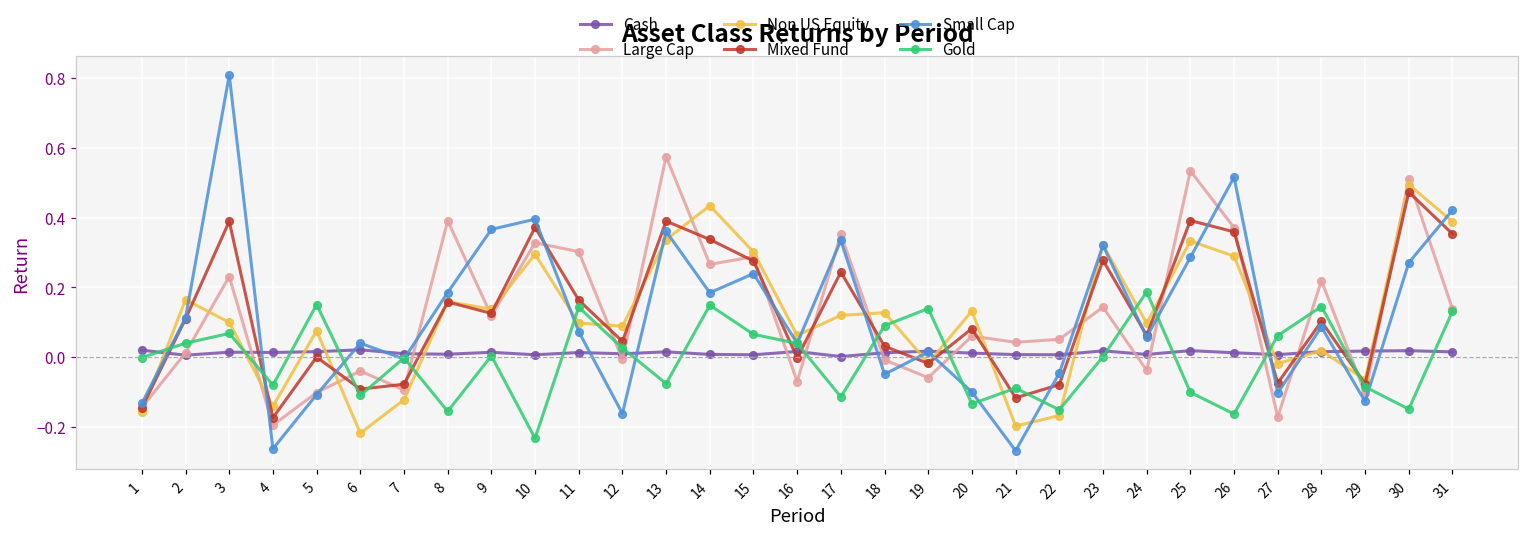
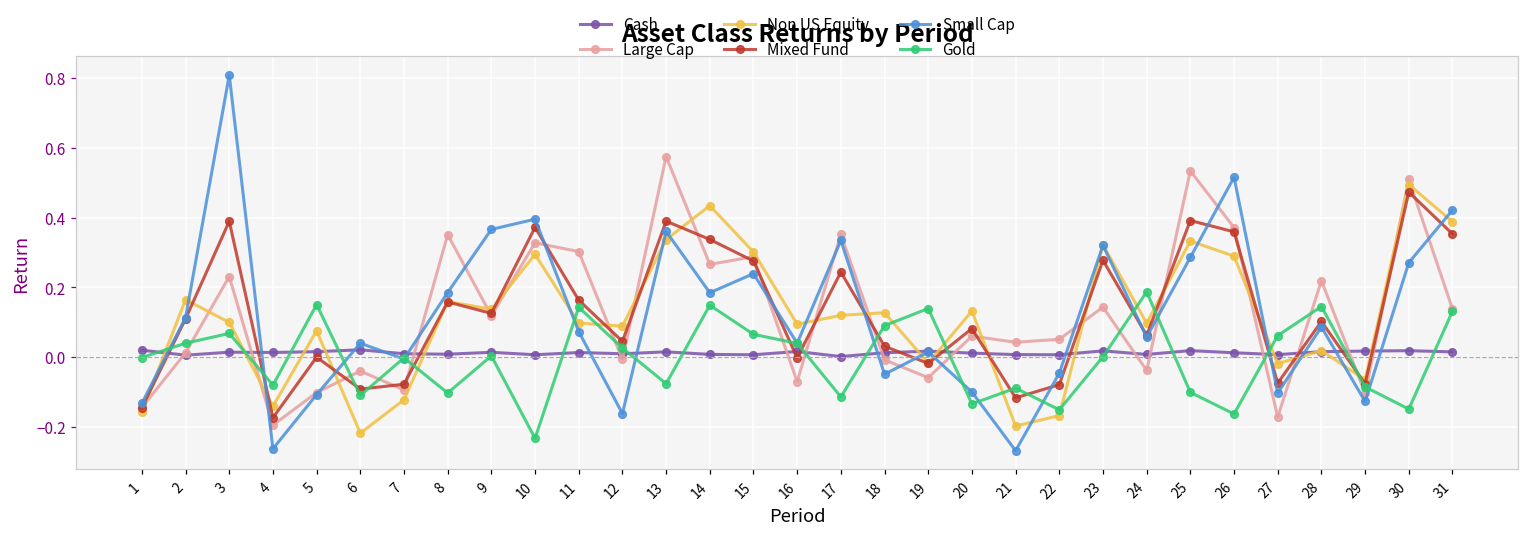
  {
    "Cash": {
      "1": 0.02,
      "3": 0.01,
      "4": 0.01,
      "5": 0.02,
      "6": 0.02,
      "7": 0.01,
      "8": 0.01,
      "9": 0.01,
      "10": 0.01,
      "11": 0.01,
      "12": 0.01,
      "13": 0.02,
      "14": 0.01,
      "15": 0.01,
      "16": 0.02,
      "17": 0.00,
      "18": 0.01,
      "20": 0.01,
      "21": 0.01,
      "22": 0.01,
      "23": 0.02,
      "24": 0.01,
      "25": 0.02,
      "26": 0.01,
      "27": 0.01,
      "29": 0.02,
      "30": 0.02,
      "31": 0.02
    },
    "Large Cap": {
      "3": 0.23,
      "4": -0.20,
      "6": -0.04,
      "7": -0.09,
-     "8": 0.39,
+     "8": 0.35,
      "10": 0.33,
      "11": 0.30,
      "12": -0.01,
      "13": 0.58,
      "14": 0.27,
      "15": 0.29,
      "16": -0.07,
      "17": 0.35,
      "18": -0.01,
      "19": -0.06,
      "20": 0.06,
      "21": 0.04,
      "22": 0.05,
      "23": 0.14,
      "24": -0.04,
      "25": 0.53,
      "26": 0.37,
      "27": -0.17,
      "28": 0.22,
      "29": -0.10,
      "30": 0.51
    },
    "Non US Equity": {
      "1": -0.16,
      "2": 0.16,
      "3": 0.10,
      "4": -0.14,
      "5": 0.08,
      "6": -0.22,
      "7": -0.12,
      "9": 0.14,
      "10": 0.29,
      "11": 0.10,
      "12": 0.09,
      "13": 0.34,
      "14": 0.43,
      "15": 0.30,
-     "16": 0.06,
+     "16": 0.09,
      "17": 0.12,
      "18": 0.13,
      "20": 0.13,
      "21": -0.20,
      "22": -0.17,
      "24": 0.10,
      "25": 0.33,
      "26": 0.29,
      "27": -0.02,
      "29": -0.06,
      "30": 0.49,
      "31": 0.39
    },
    "Mixed Fund": {
      "3": 0.39,
      "4": -0.17,
      "5": 0.00,
      "6": -0.09,
      "7": -0.08,
      "10": 0.37,
      "11": 0.16,
      "12": 0.05,
      "13": 0.39,
      "14": 0.34,
      "15": 0.28,
      "16": 0.00,
      "17": 0.24,
      "18": 0.03,
      "20": 0.08,
      "21": -0.12,
      "22": -0.08,
      "23": 0.28,
      "25": 0.39,
      "26": 0.36,
      "27": -0.07,
      "28": 0.10,
      "29": -0.08,
      "30": 0.47,
      "31": 0.35
    },
    "Small Cap": {
      "1": -0.13,
      "3": 0.81,
      "4": -0.26,
      "6": 0.04,
      "8": 0.19,
      "9": 0.37,
      "10": 0.40,
      "11": 0.07,
      "12": -0.16,
      "13": 0.36,
      "14": 0.18,
      "15": 0.24,
      "17": 0.33,
      "18": -0.05,
      "20": -0.10,
      "21": -0.27,
      "22": -0.05,
      "25": 0.29,
      "26": 0.52,
      "27": -0.10,
      "28": 0.09,
      "29": -0.13,
      "30": 0.27,
      "31": 0.42
    },
    "Gold": {
      "1": 0.00,
      "2": 0.04,
      "3": 0.07,
      "4": -0.08,
      "5": 0.15,
      "6": -0.11,
-     "8": -0.16,
+     "8": -0.10,
      "9": 0.00,
      "10": -0.23,
      "11": 0.14,
      "12": 0.03,
      "13": -0.08,
      "14": 0.15,
      "15": 0.07,
      "17": -0.11,
      "18": 0.09,
      "19": 0.14,
      "20": -0.13,
      "21": -0.09,
      "22": -0.15,
      "23": 0.00,
      "24": 0.19,
      "25": -0.10,
      "26": -0.16,
      "27": 0.06,
      "28": 0.15,
      "29": -0.09,
      "30": -0.15
    }
  }
